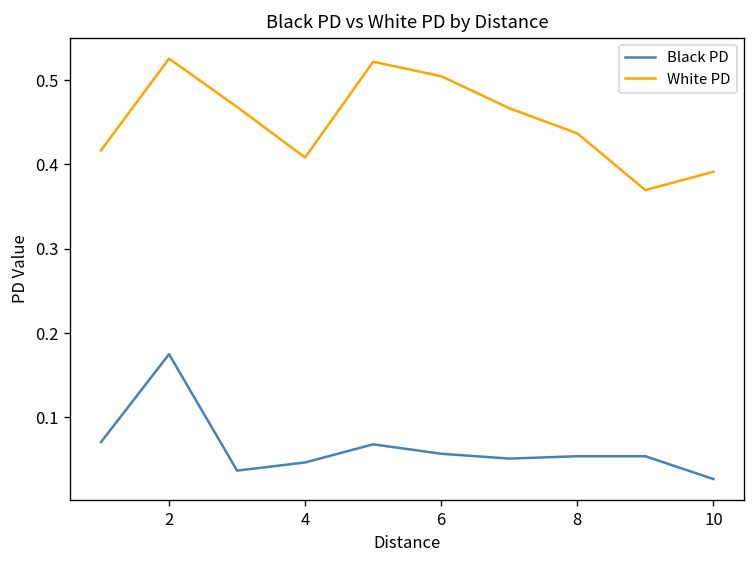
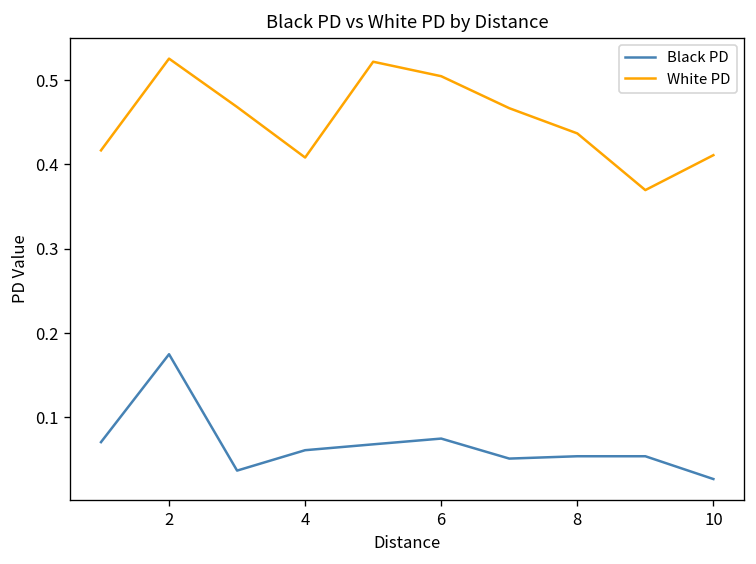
  {
    "Black PD": {
      "2": 0.18,
-     "4": 0.05,
-     "6": 0.06,
+     "4": 0.06,
+     "6": 0.08,
      "8": 0.05,
      "10": 0.03
    },
    "White PD": {
      "2": 0.53,
      "4": 0.41,
      "6": 0.50,
      "8": 0.44,
-     "10": 0.39
+     "10": 0.41
    }
  }
